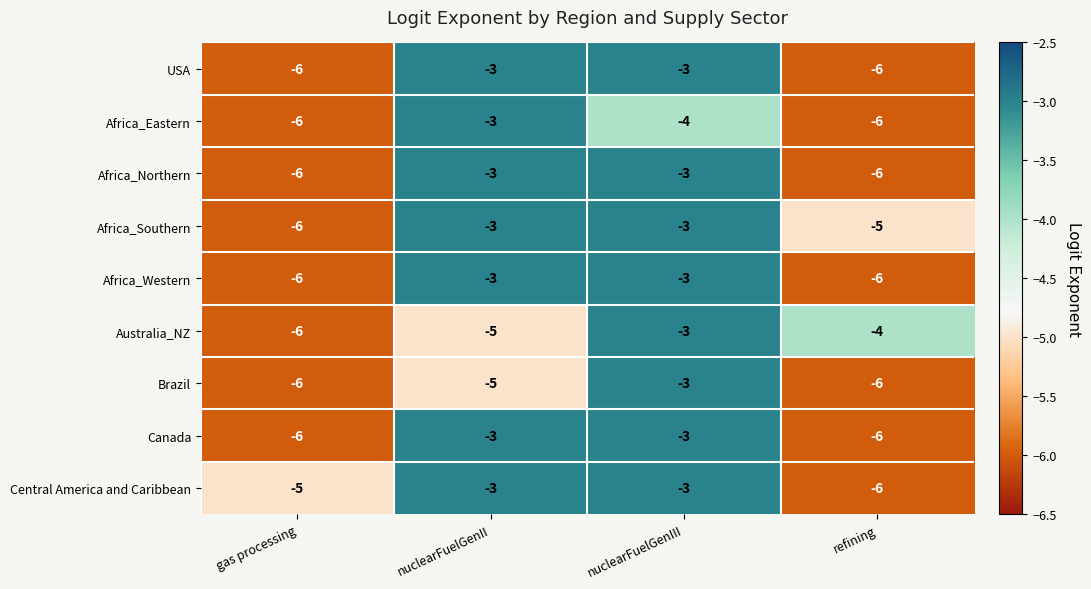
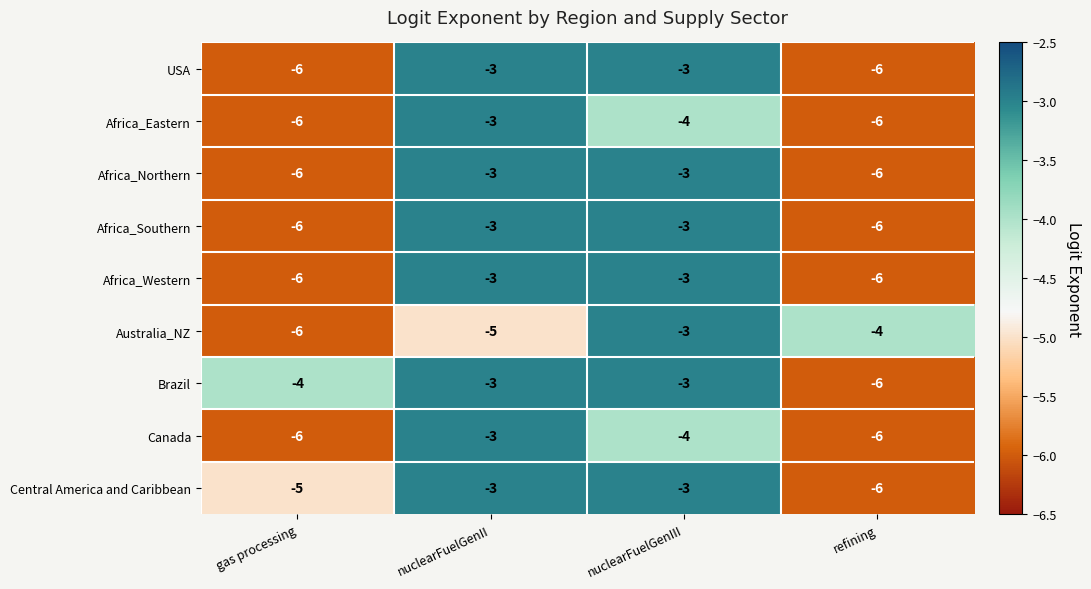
  {
    "USA": {
      "gas processing": -6,
      "nuclearFuelGenII": -3,
      "nuclearFuelGenIII": -3,
      "refining": -6
    },
    "Africa_Eastern": {
      "gas processing": -6,
      "nuclearFuelGenII": -3,
      "nuclearFuelGenIII": -4,
      "refining": -6
    },
    "Africa_Northern": {
      "gas processing": -6,
      "nuclearFuelGenII": -3,
      "nuclearFuelGenIII": -3,
      "refining": -6
    },
    "Africa_Southern": {
      "gas processing": -6,
      "nuclearFuelGenII": -3,
      "nuclearFuelGenIII": -3,
-     "refining": -5
+     "refining": -6
    },
    "Africa_Western": {
      "gas processing": -6,
      "nuclearFuelGenII": -3,
      "nuclearFuelGenIII": -3,
      "refining": -6
    },
    "Australia_NZ": {
      "gas processing": -6,
      "nuclearFuelGenII": -5,
      "nuclearFuelGenIII": -3,
      "refining": -4
    },
    "Brazil": {
-     "gas processing": -6,
-     "nuclearFuelGenII": -5,
+     "gas processing": -4,
+     "nuclearFuelGenII": -3,
      "nuclearFuelGenIII": -3,
      "refining": -6
    },
    "Canada": {
      "gas processing": -6,
      "nuclearFuelGenII": -3,
-     "nuclearFuelGenIII": -3,
+     "nuclearFuelGenIII": -4,
      "refining": -6
    },
    "Central America and Caribbean": {
      "gas processing": -5,
      "nuclearFuelGenII": -3,
      "nuclearFuelGenIII": -3,
      "refining": -6
    }
  }
